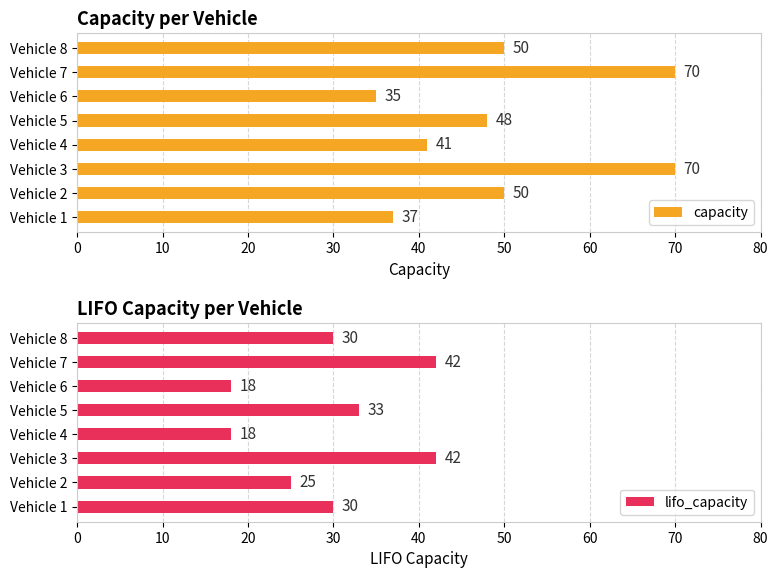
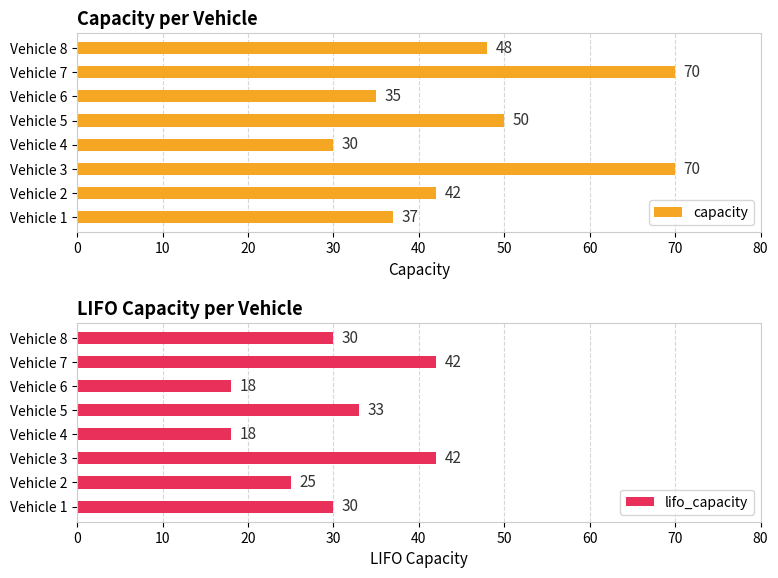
  {
    "Capacity per Vehicle": {
-     "Vehicle 8": 50,
+     "Vehicle 8": 48,
      "Vehicle 7": 70,
      "Vehicle 6": 35,
-     "Vehicle 5": 48,
-     "Vehicle 4": 41,
+     "Vehicle 5": 50,
+     "Vehicle 4": 30,
      "Vehicle 3": 70,
-     "Vehicle 2": 50,
+     "Vehicle 2": 42,
      "Vehicle 1": 37
    },
    "LIFO Capacity per Vehicle": {
      "Vehicle 8": 30,
      "Vehicle 7": 42,
      "Vehicle 6": 18,
      "Vehicle 5": 33,
      "Vehicle 4": 18,
      "Vehicle 3": 42,
      "Vehicle 2": 25,
      "Vehicle 1": 30
    }
  }
